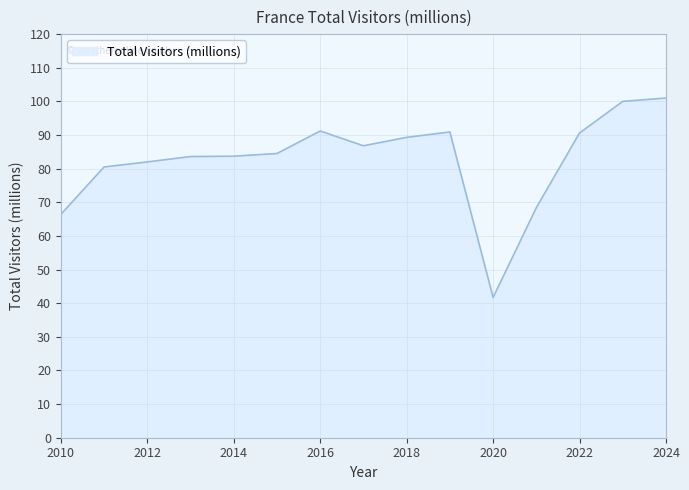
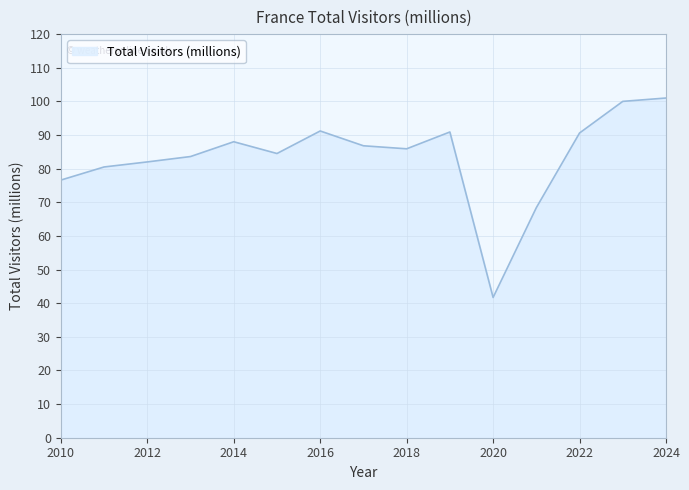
  {
-   "2010": 66,
+   "2010": 77,
    "2012": 82,
-   "2014": 84,
+   "2014": 88,
    "2016": 91,
-   "2018": 89,
+   "2018": 86,
    "2020": 42,
    "2022": 91,
    "2024": 101
  }
